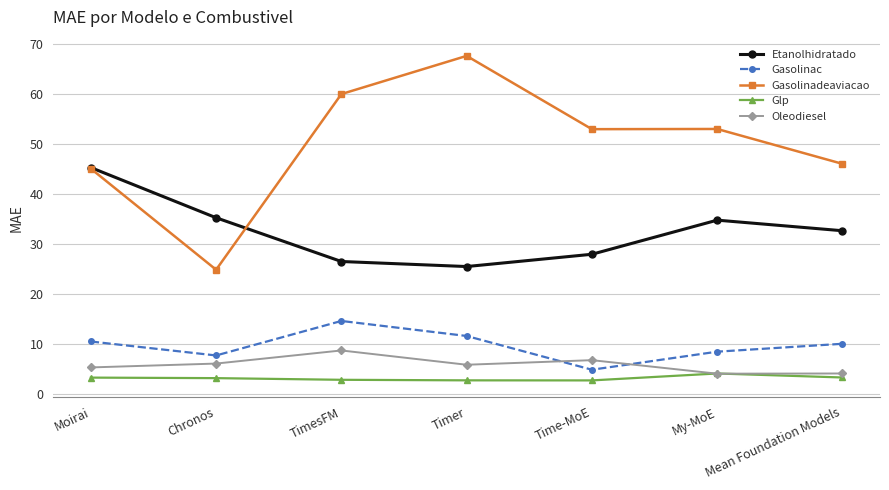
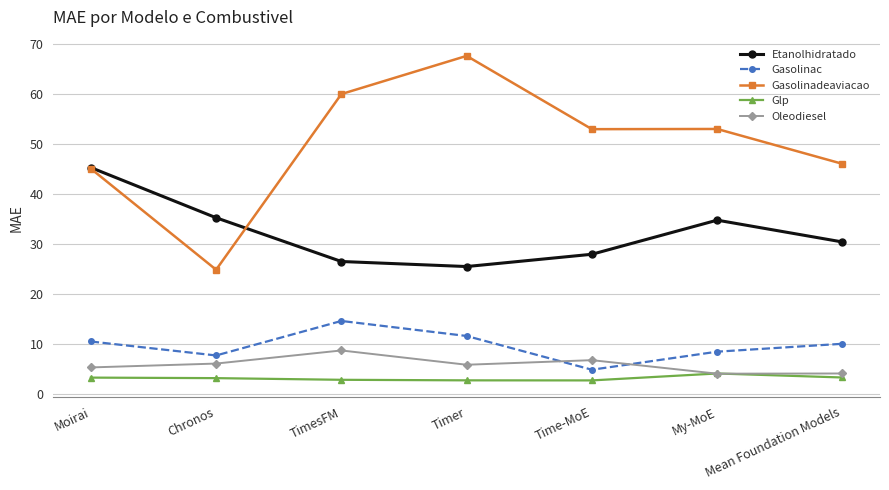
  {
    "Etanolhidratado": {
      "Chronos": 35,
      "TimesFM": 27,
      "Timer": 26,
      "Time-MoE": 28,
      "My-MoE": 35,
-     "Mean Foundation Models": 33
+     "Mean Foundation Models": 30
    },
    "Gasolinac": {
      "Moirai": 11,
      "Chronos": 8,
      "TimesFM": 15,
      "Timer": 12,
      "Time-MoE": 5,
      "My-MoE": 9,
      "Mean Foundation Models": 10
    },
    "Gasolinadeaviacao": {
      "Chronos": 25,
      "TimesFM": 60,
      "Timer": 68,
      "Time-MoE": 53,
      "My-MoE": 53,
      "Mean Foundation Models": 46
    },
    "Glp": {
      "Moirai": 3,
      "Chronos": 3,
      "TimesFM": 3,
      "Timer": 3,
      "Time-MoE": 3,
      "Mean Foundation Models": 3
    },
    "Oleodiesel": {
      "Moirai": 5,
      "Chronos": 6,
      "TimesFM": 9,
      "Timer": 6,
      "Time-MoE": 7,
      "Mean Foundation Models": 4
    }
  }
